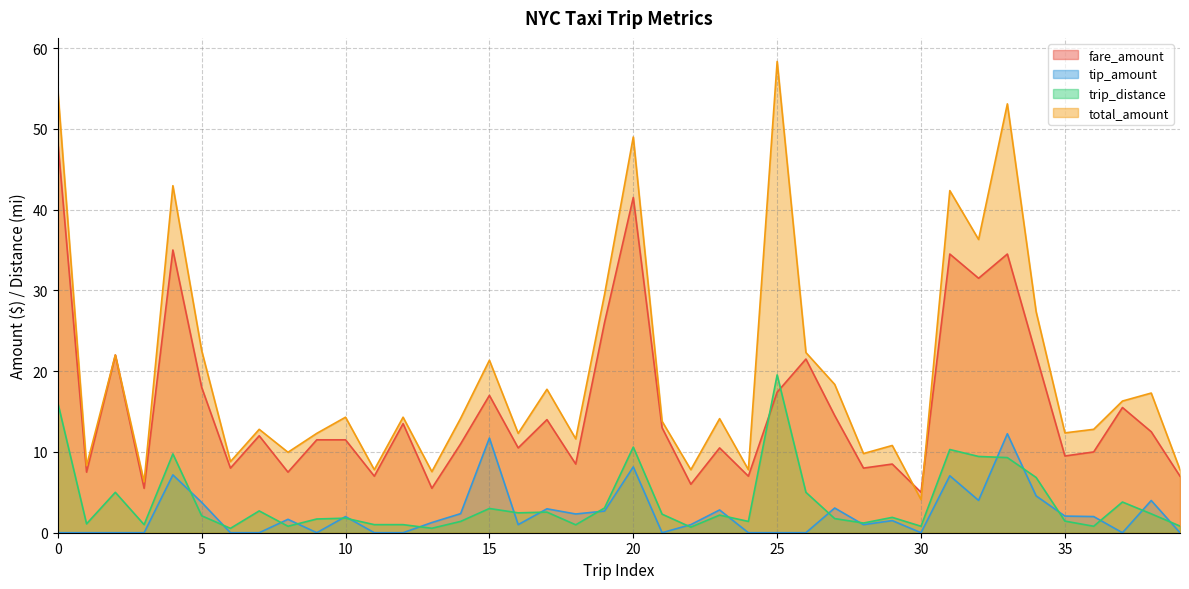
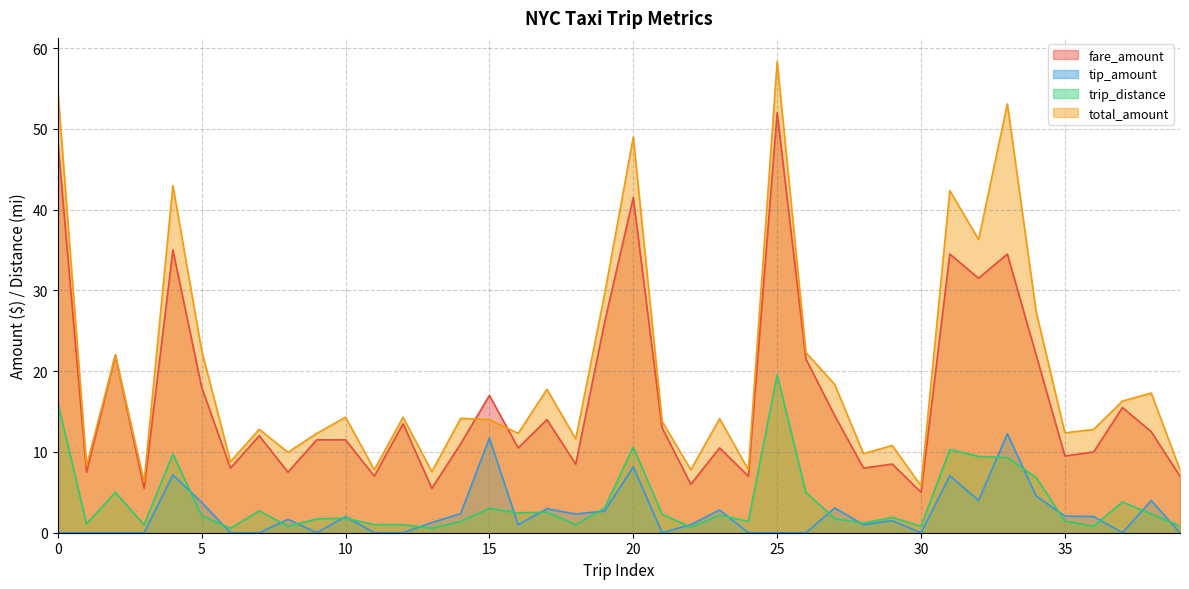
  {
    "fare_amount": {
      "0": 49,
      "5": 18,
      "10": 12,
      "15": 17,
      "20": 42,
-     "25": 17,
+     "25": 52,
      "30": 5,
      "35": 10
    },
    "tip_amount": {
      "0": 0,
      "5": 4,
      "15": 12,
      "20": 8,
      "25": 0,
      "30": 0,
      "35": 2
    },
    "trip_distance": {
      "0": 16,
      "5": 2,
      "15": 3,
      "20": 11,
      "25": 20,
      "30": 1,
      "35": 1
    },
    "total_amount": {
      "0": 55,
      "5": 23,
      "10": 14,
-     "15": 21,
+     "15": 14,
      "20": 49,
      "25": 58,
-     "30": 4,
+     "30": 6,
      "35": 12
    }
  }
